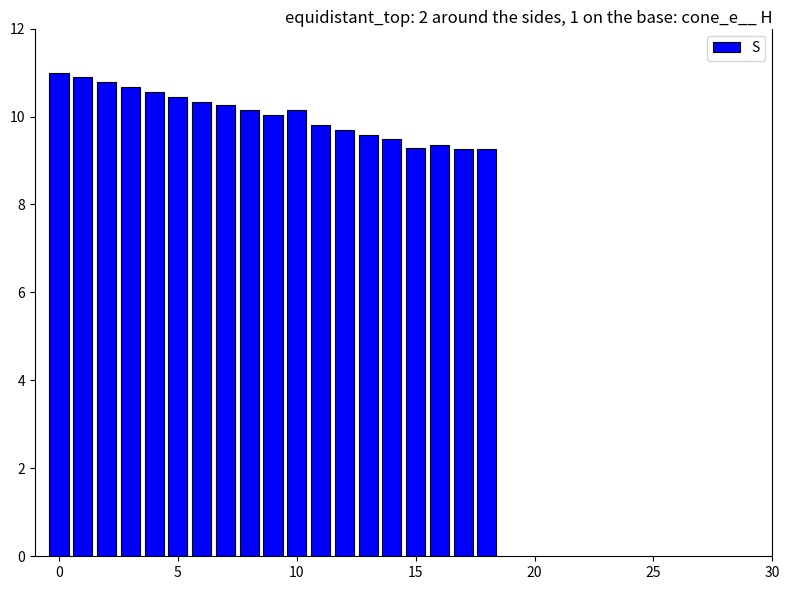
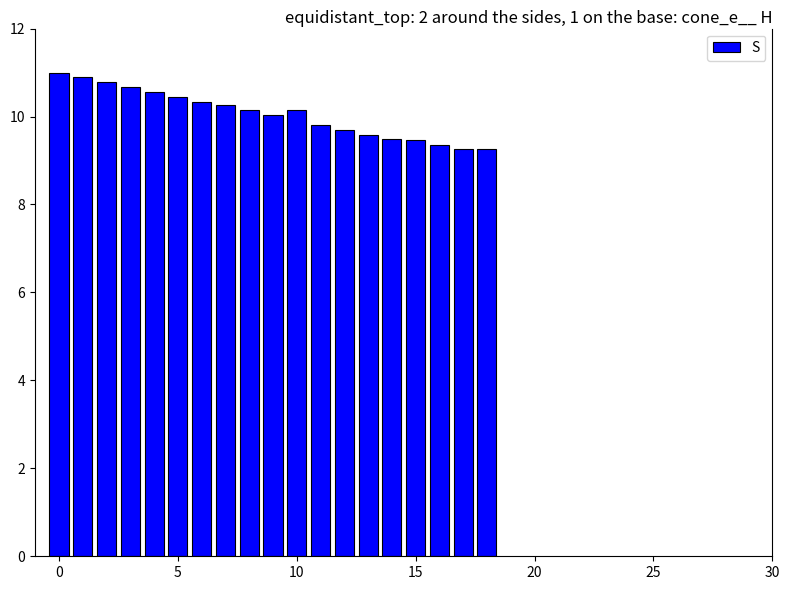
  {
    "0": 11.0,
    "5": 10.4,
    "10": 10.1,
-   "15": 9.3
+   "15": 9.5
  }
